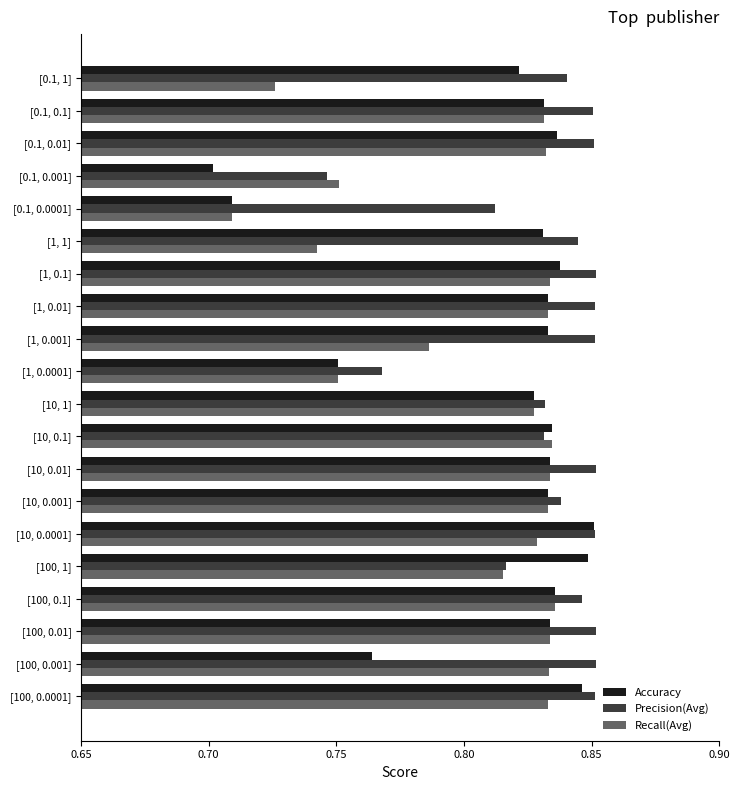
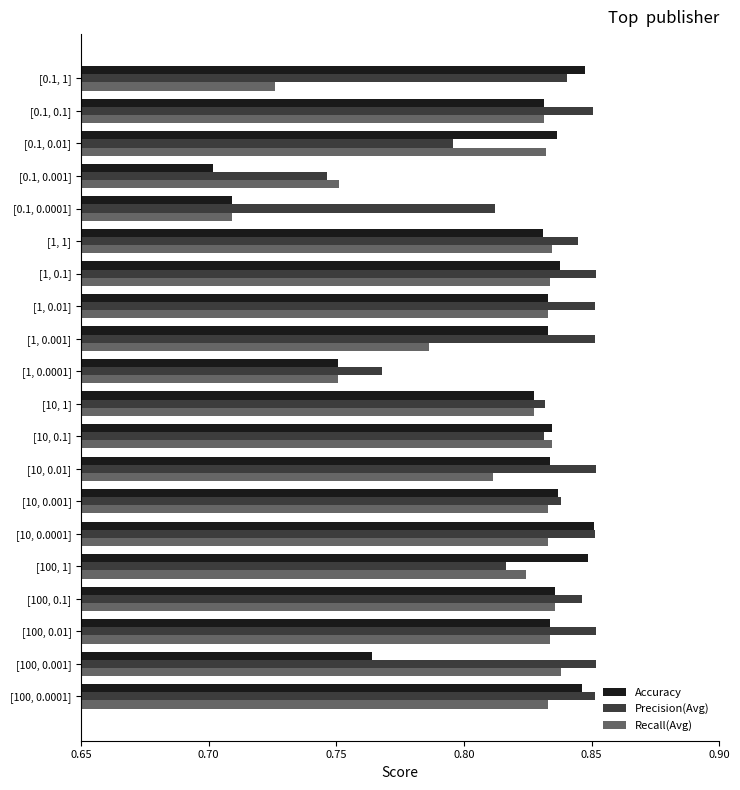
  {
    "Accuracy": {
-     "[0.1, 1]": 0.821,
+     "[0.1, 1]": 0.847,
      "[0.1, 0.1]": 0.831,
      "[0.1, 0.01]": 0.836,
      "[0.1, 0.001]": 0.702,
      "[0.1, 0.0001]": 0.709,
      "[1, 1]": 0.831,
      "[1, 0.1]": 0.838,
      "[1, 0.01]": 0.833,
      "[1, 0.001]": 0.833,
      "[1, 0.0001]": 0.751,
      "[10, 1]": 0.828,
      "[10, 0.1]": 0.834,
      "[10, 0.01]": 0.834,
-     "[10, 0.001]": 0.833,
+     "[10, 0.001]": 0.837,
      "[10, 0.0001]": 0.851,
      "[100, 1]": 0.849,
      "[100, 0.1]": 0.836,
      "[100, 0.01]": 0.834,
      "[100, 0.001]": 0.764,
      "[100, 0.0001]": 0.846
    },
    "Precision(Avg)": {
      "[0.1, 1]": 0.840,
      "[0.1, 0.1]": 0.851,
-     "[0.1, 0.01]": 0.851,
+     "[0.1, 0.01]": 0.796,
      "[0.1, 0.001]": 0.747,
      "[0.1, 0.0001]": 0.812,
      "[1, 1]": 0.845,
      "[1, 0.1]": 0.852,
      "[1, 0.01]": 0.851,
      "[1, 0.001]": 0.851,
      "[1, 0.0001]": 0.768,
      "[10, 1]": 0.832,
      "[10, 0.1]": 0.831,
      "[10, 0.01]": 0.852,
      "[10, 0.001]": 0.838,
      "[10, 0.0001]": 0.851,
      "[100, 1]": 0.817,
      "[100, 0.1]": 0.846,
      "[100, 0.01]": 0.852,
      "[100, 0.001]": 0.852,
      "[100, 0.0001]": 0.851
    },
    "Recall(Avg)": {
      "[0.1, 1]": 0.726,
      "[0.1, 0.1]": 0.831,
      "[0.1, 0.01]": 0.832,
      "[0.1, 0.001]": 0.751,
      "[0.1, 0.0001]": 0.709,
-     "[1, 1]": 0.742,
+     "[1, 1]": 0.835,
      "[1, 0.1]": 0.834,
      "[1, 0.01]": 0.833,
      "[1, 0.001]": 0.786,
      "[1, 0.0001]": 0.751,
      "[10, 1]": 0.828,
      "[10, 0.1]": 0.834,
-     "[10, 0.01]": 0.834,
+     "[10, 0.01]": 0.811,
      "[10, 0.001]": 0.833,
-     "[10, 0.0001]": 0.828,
-     "[100, 1]": 0.815,
+     "[10, 0.0001]": 0.833,
+     "[100, 1]": 0.824,
      "[100, 0.1]": 0.836,
      "[100, 0.01]": 0.834,
-     "[100, 0.001]": 0.834,
+     "[100, 0.001]": 0.838,
      "[100, 0.0001]": 0.833
    }
  }
